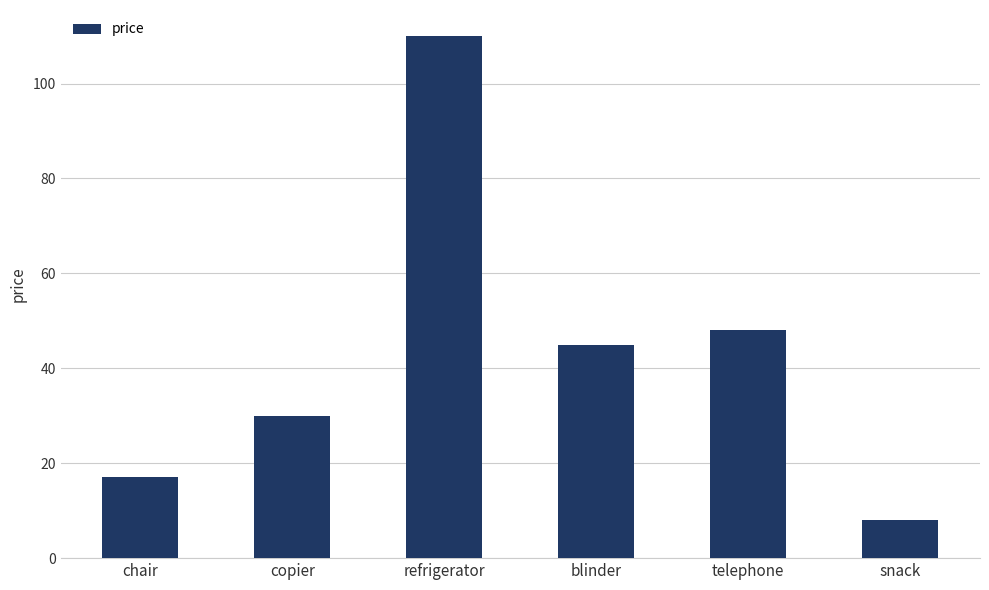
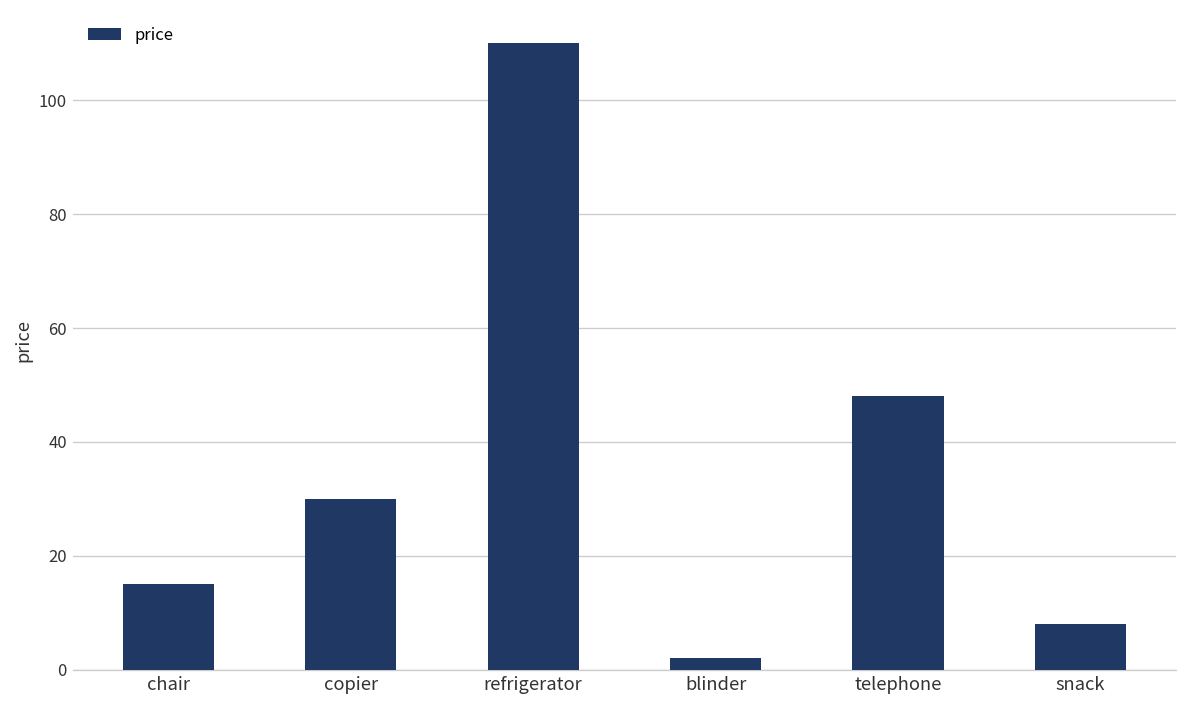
  {
-   "chair": 17,
+   "chair": 15,
    "copier": 30,
    "refrigerator": 110,
-   "blinder": 45,
+   "blinder": 2,
    "telephone": 48,
    "snack": 8
  }
